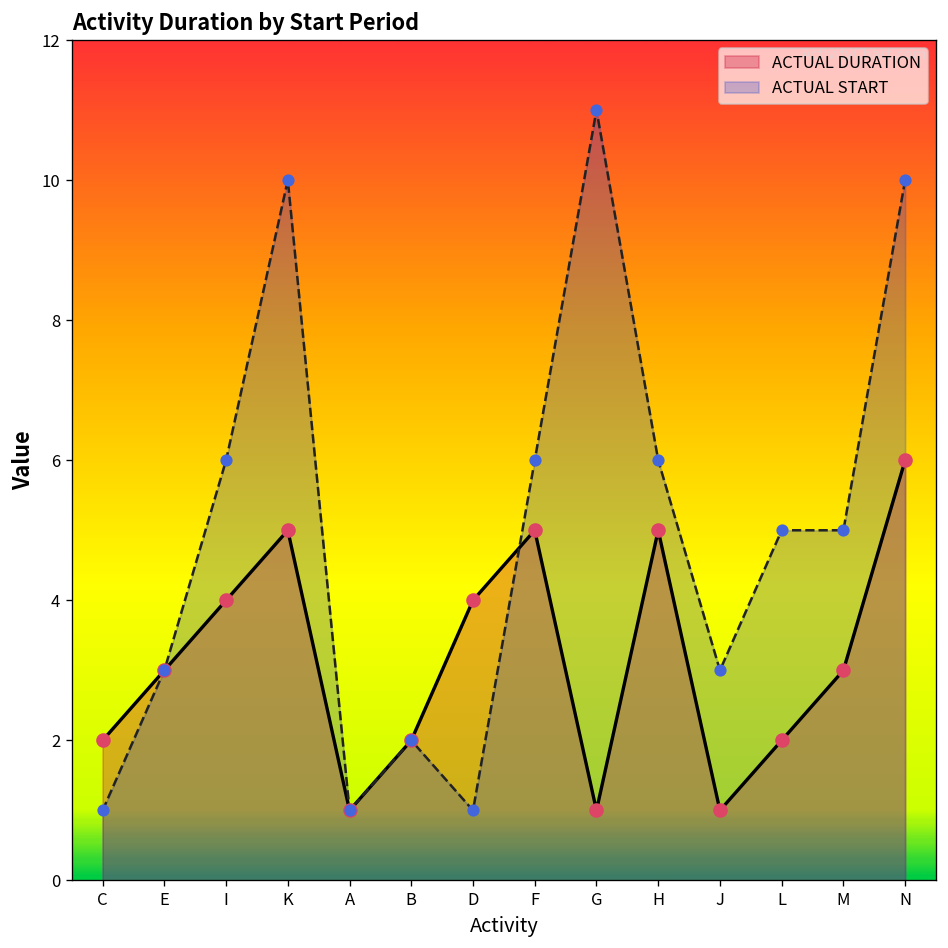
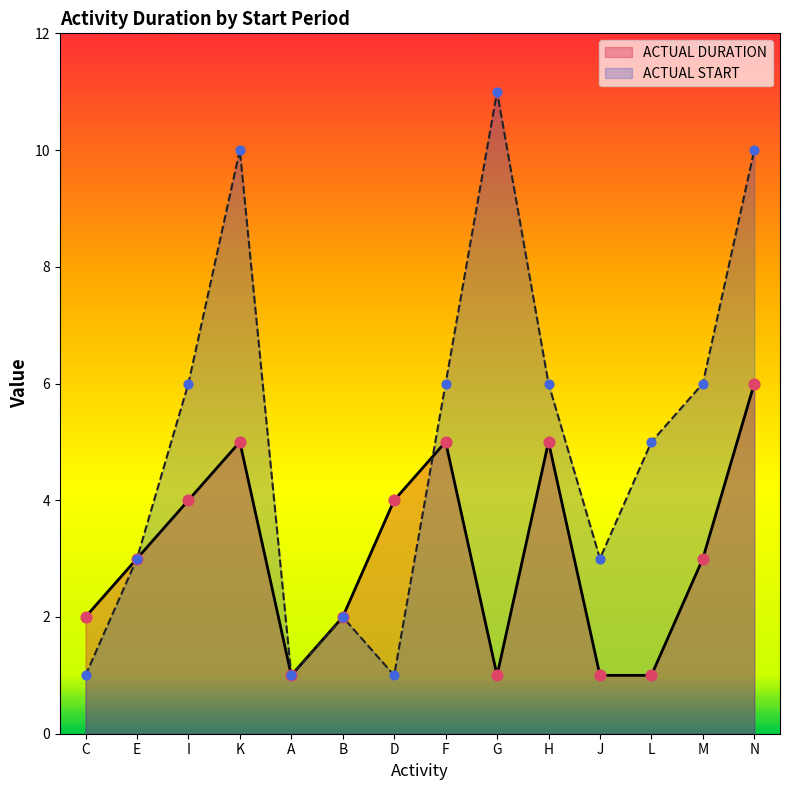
  {
    "ACTUAL DURATION": {
      "C": 2,
      "I": 4,
      "K": 5,
      "D": 4,
      "F": 5,
      "G": 1,
      "H": 5,
      "J": 1,
-     "L": 2,
+     "L": 1,
      "M": 3,
      "N": 6
    },
    "ACTUAL START": {
      "C": 1,
      "I": 6,
      "K": 10,
      "D": 1,
      "F": 6,
      "G": 11,
      "H": 6,
      "J": 3,
      "L": 5,
-     "M": 5,
+     "M": 6,
      "N": 10
    }
  }
